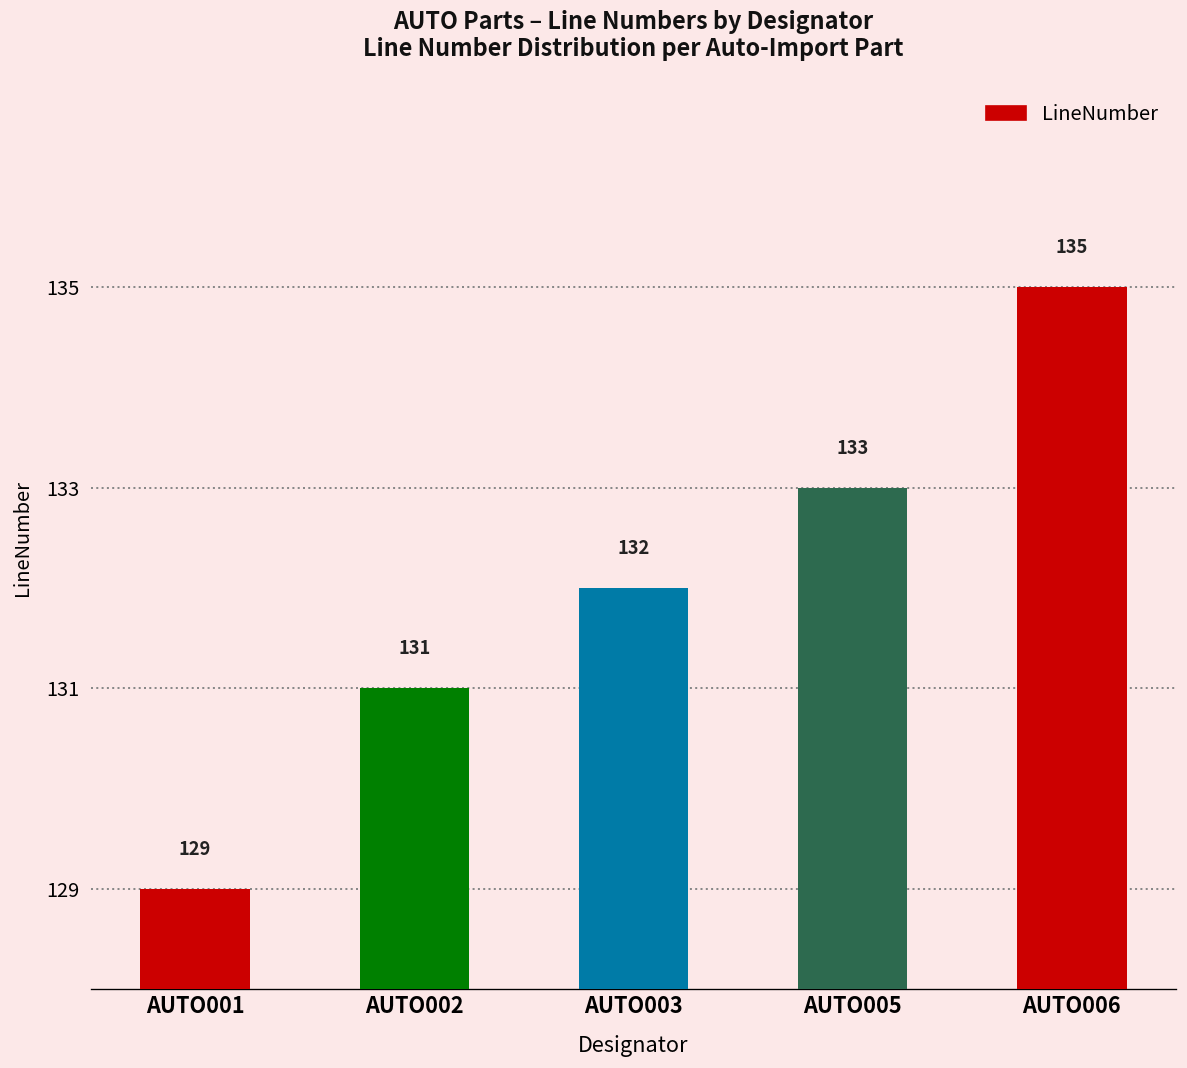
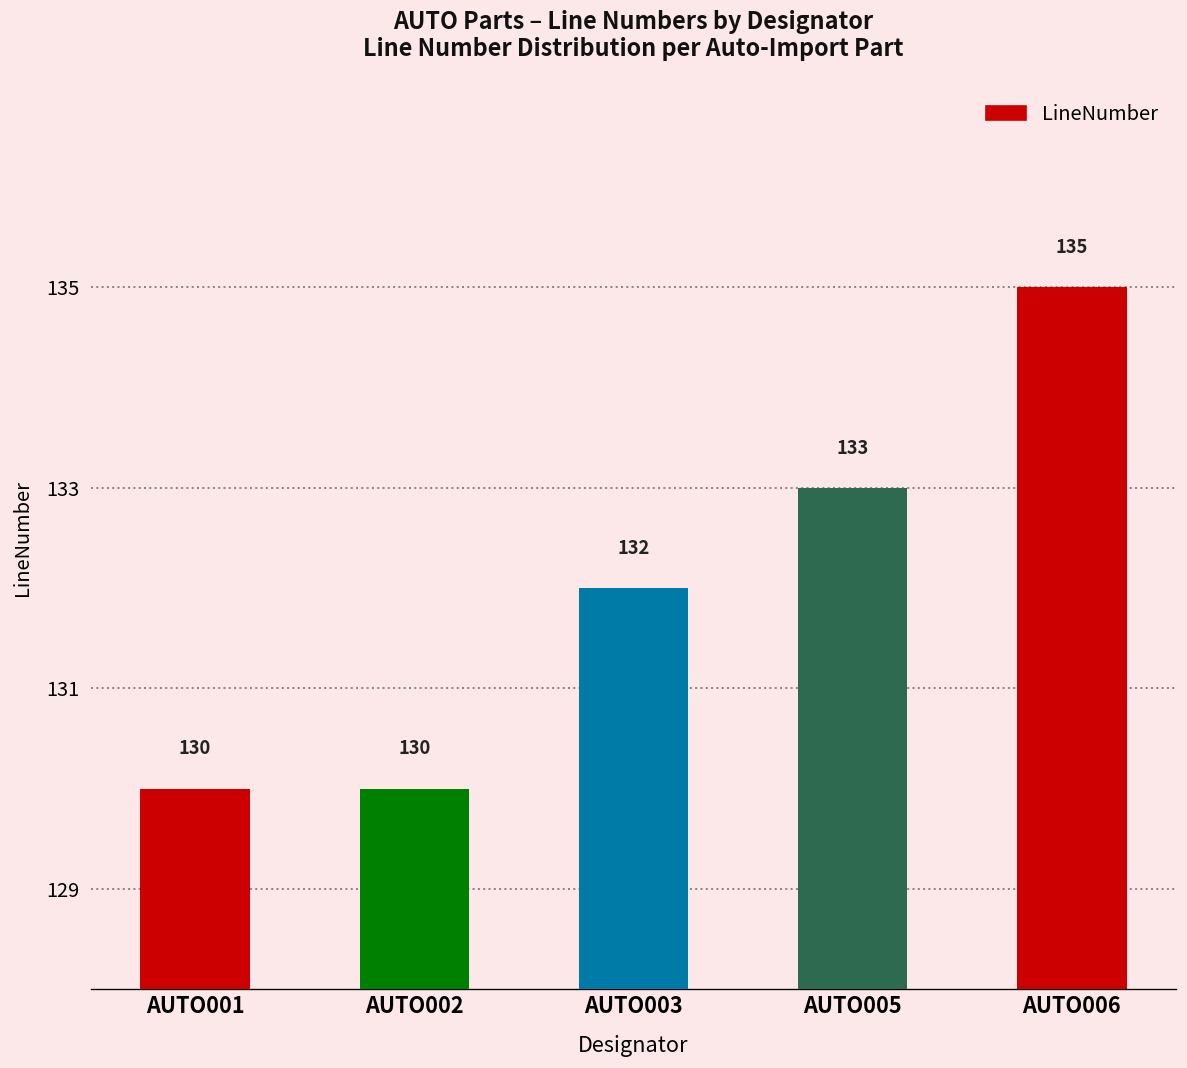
  {
-   "AUTO001": 129,
-   "AUTO002": 131,
+   "AUTO001": 130,
+   "AUTO002": 130,
    "AUTO005": 133
  }
